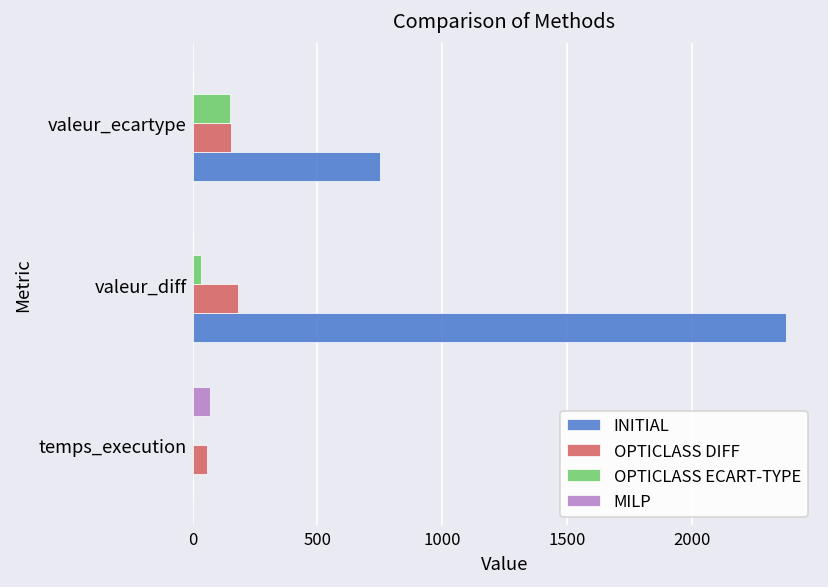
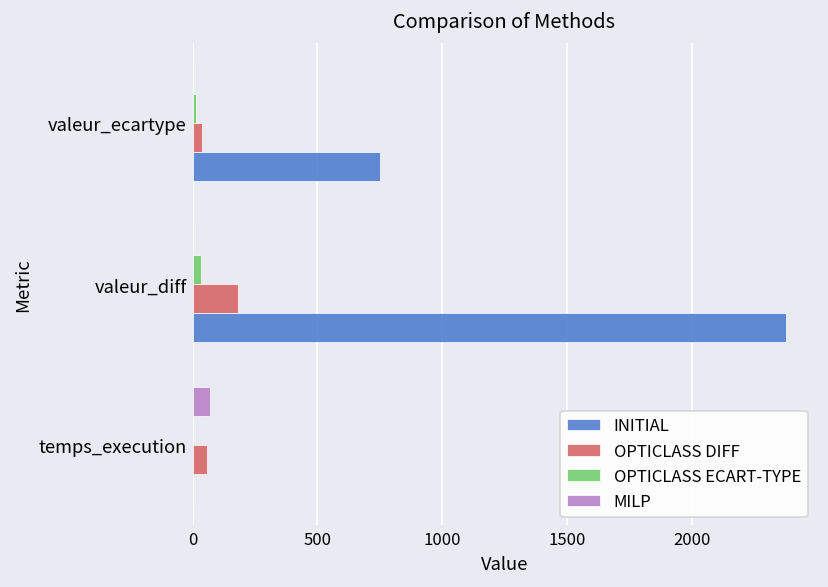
  {
    "INITIAL": {
      "valeur_ecartype": 750,
      "valeur_diff": 2380,
      "temps_execution": 0
    },
    "OPTICLASS DIFF": {
-     "valeur_ecartype": 150,
+     "valeur_ecartype": 40,
      "valeur_diff": 180,
      "temps_execution": 60
    },
    "OPTICLASS ECART-TYPE": {
-     "valeur_ecartype": 150,
+     "valeur_ecartype": 10,
      "valeur_diff": 30
    },
    "MILP": {
      "valeur_ecartype": 0,
      "valeur_diff": 0,
      "temps_execution": 70
    }
  }
